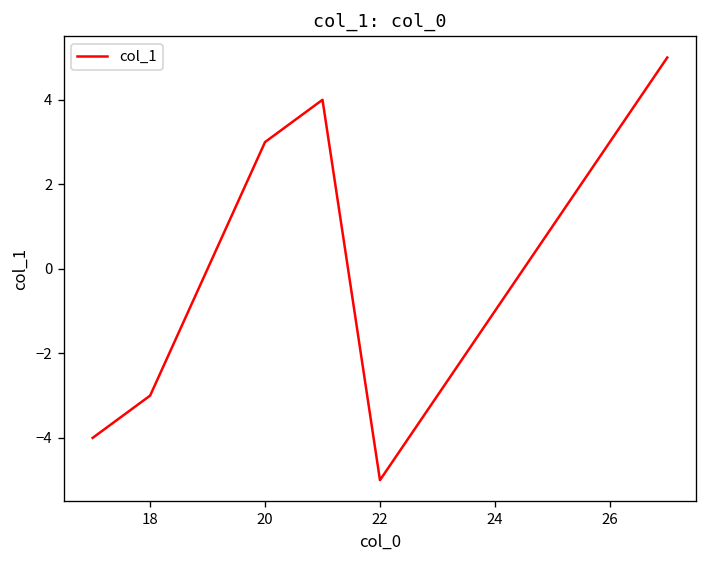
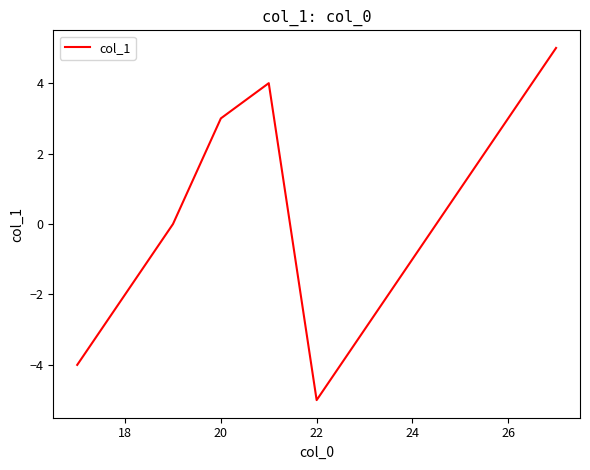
  {
-   "18": -3,
+   "18": -2,
    "20": 3,
    "22": -5,
    "24": -1,
    "26": 3
  }
